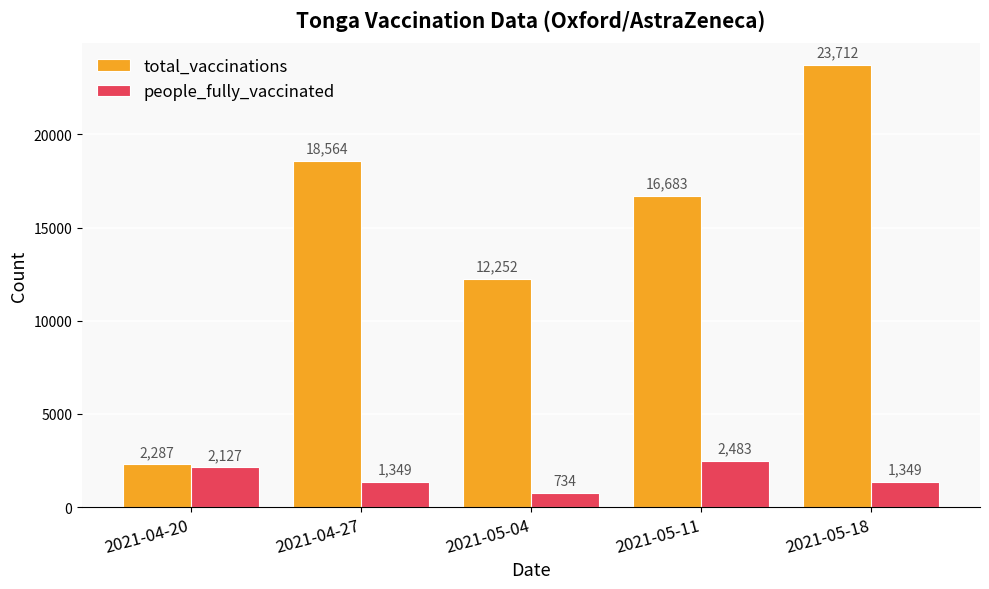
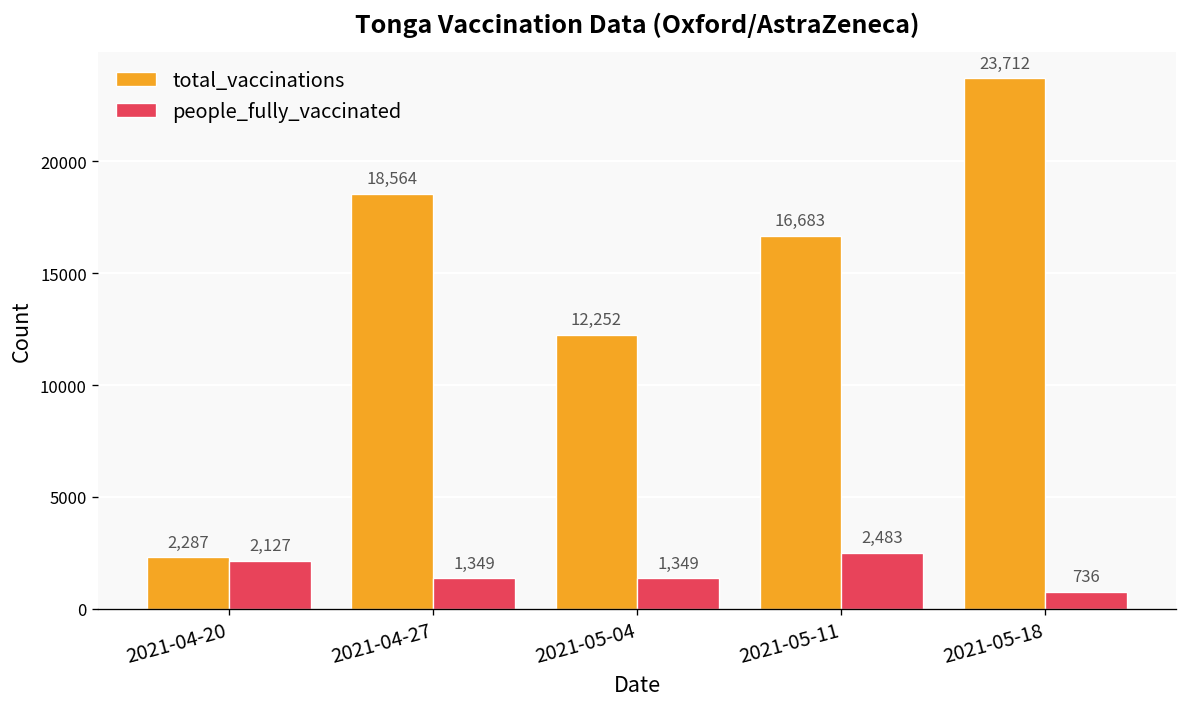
  {
    "total_vaccinations": {
      "2021-04-20": "2,287",
      "2021-04-27": "18,564",
      "2021-05-04": "12,252",
      "2021-05-11": "16,683",
      "2021-05-18": "23,712"
    },
    "people_fully_vaccinated": {
      "2021-04-20": "2,127",
      "2021-04-27": "1,349",
-     "2021-05-04": "734",
+     "2021-05-04": "1,349",
      "2021-05-11": "2,483",
-     "2021-05-18": "1,349"
+     "2021-05-18": "736"
    }
  }
